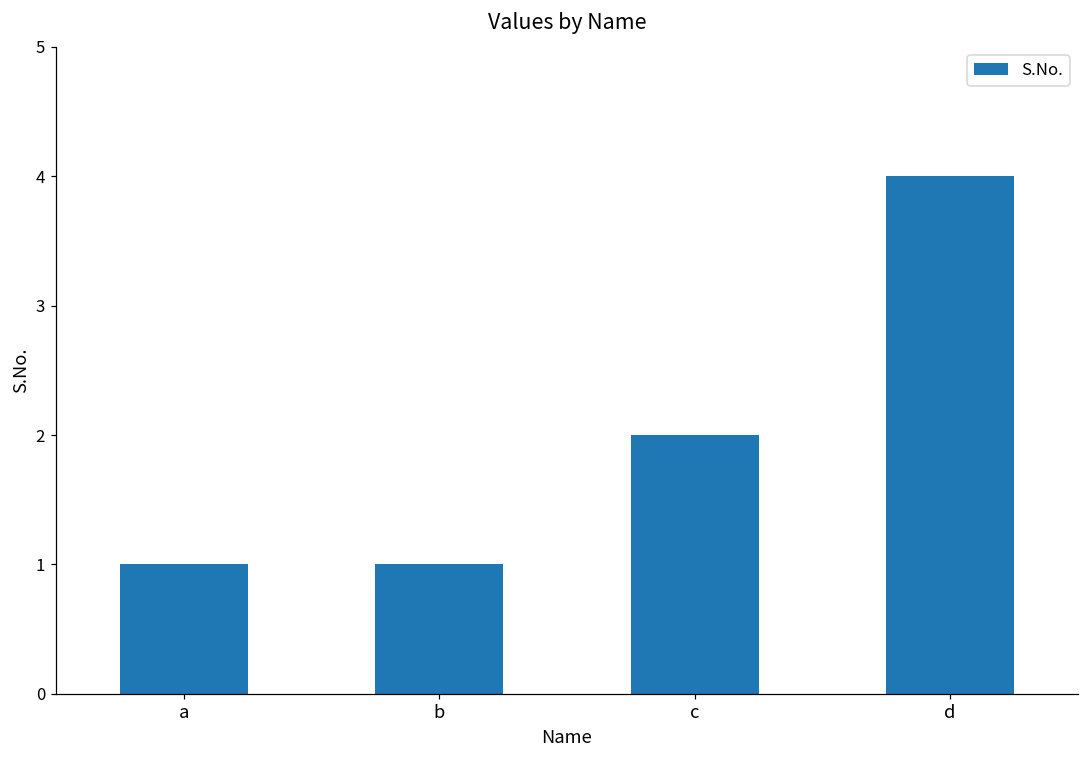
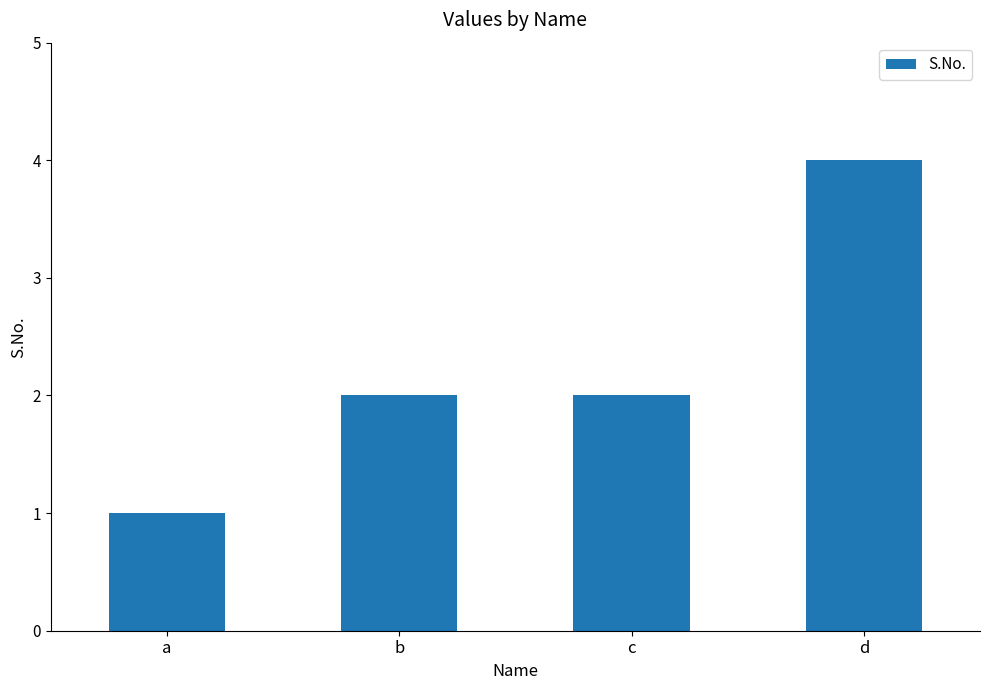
  {
    "a": 1,
-   "b": 1,
+   "b": 2,
    "c": 2,
    "d": 4
  }
